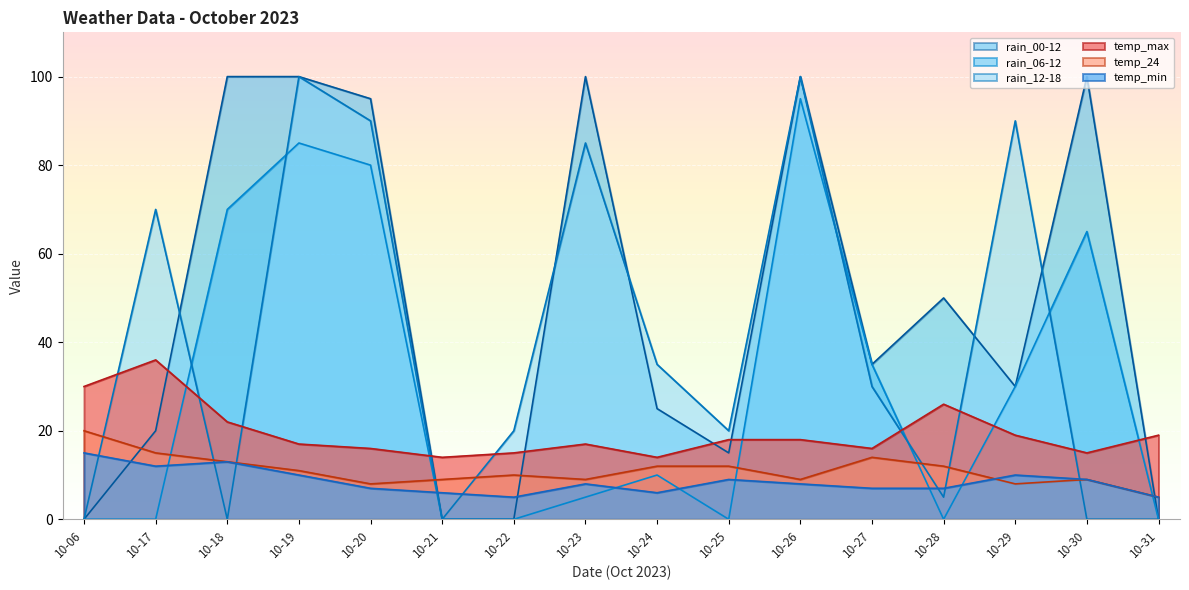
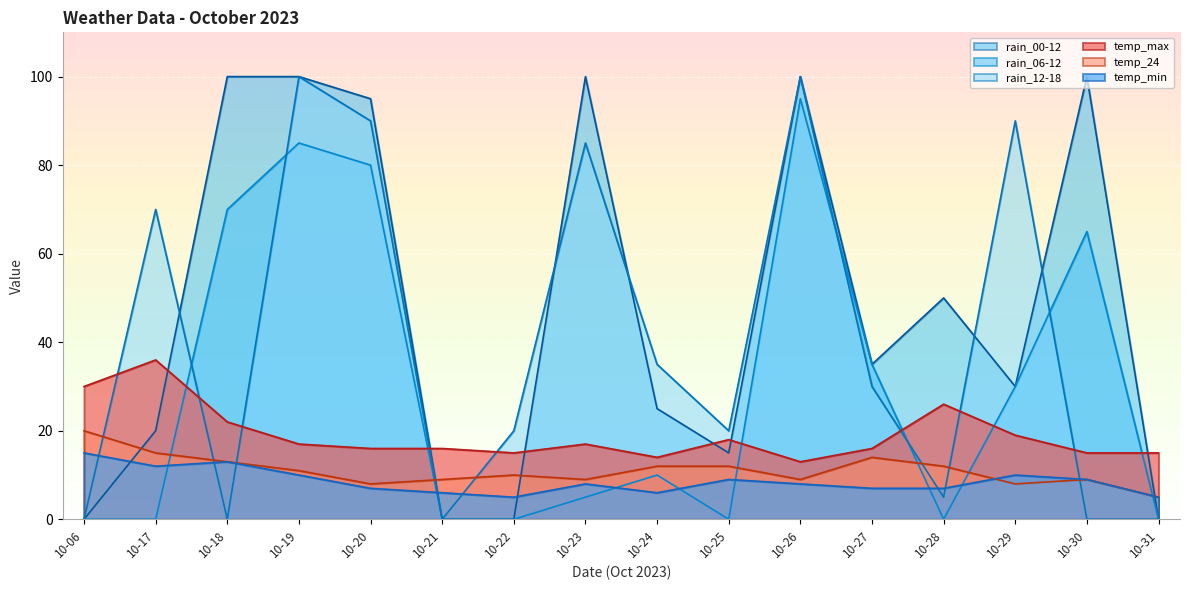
  {
    "temp_max": {
      "10-06": 30,
      "10-17": 36,
      "10-18": 22,
      "10-19": 17,
      "10-20": 16,
-     "10-21": 14,
+     "10-21": 16,
      "10-22": 15,
      "10-23": 17,
      "10-24": 14,
      "10-25": 18,
-     "10-26": 18,
+     "10-26": 13,
      "10-27": 16,
      "10-28": 26,
      "10-29": 19,
      "10-30": 15,
-     "10-31": 19
+     "10-31": 15
    },
    "temp_24": {
      "10-06": 20,
      "10-17": 15,
      "10-19": 11,
      "10-20": 8,
      "10-21": 9,
      "10-22": 10,
      "10-23": 9,
      "10-24": 12,
      "10-25": 12,
      "10-26": 9,
      "10-27": 14,
      "10-28": 12,
      "10-29": 8
    }
  }
